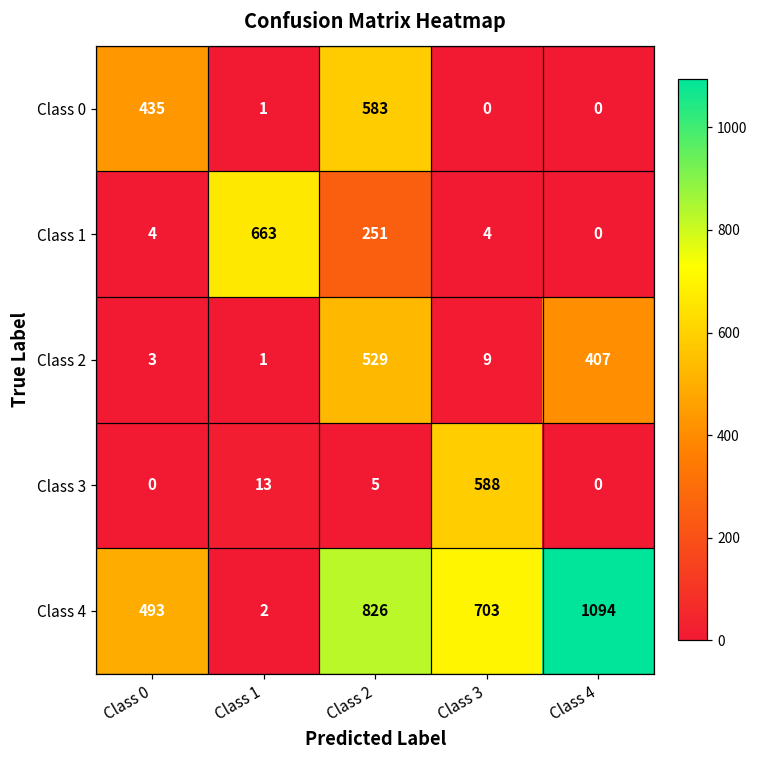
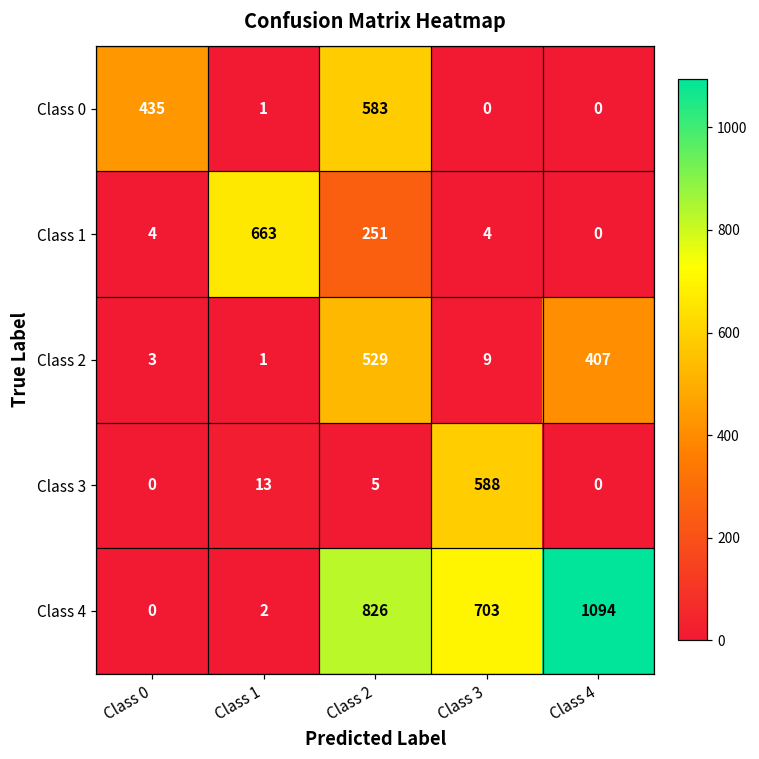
  {
    "Class 0": {
      "Class 0": 435,
      "Class 1": 1,
      "Class 2": 583,
      "Class 3": 0,
      "Class 4": 0
    },
    "Class 1": {
      "Class 0": 4,
      "Class 1": 663,
      "Class 2": 251,
      "Class 3": 4,
      "Class 4": 0
    },
    "Class 2": {
      "Class 0": 3,
      "Class 1": 1,
      "Class 2": 529,
      "Class 3": 9,
      "Class 4": 407
    },
    "Class 3": {
      "Class 0": 0,
      "Class 1": 13,
      "Class 2": 5,
      "Class 3": 588,
      "Class 4": 0
    },
    "Class 4": {
-     "Class 0": 493,
+     "Class 0": 0,
      "Class 1": 2,
      "Class 2": 826,
      "Class 3": 703,
      "Class 4": 1094
    }
  }
